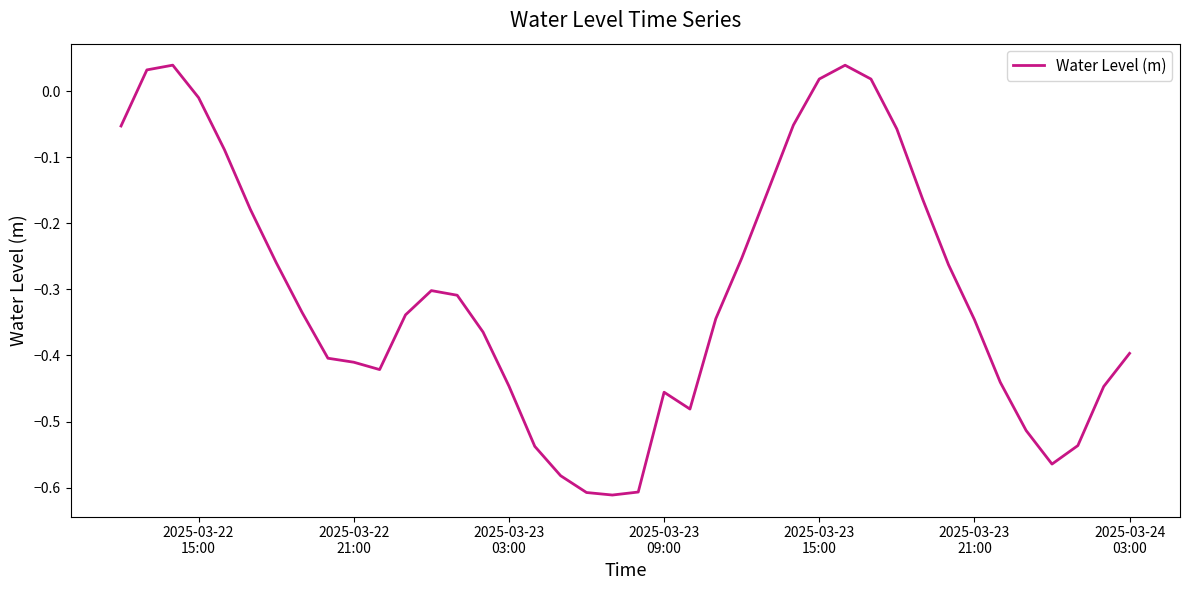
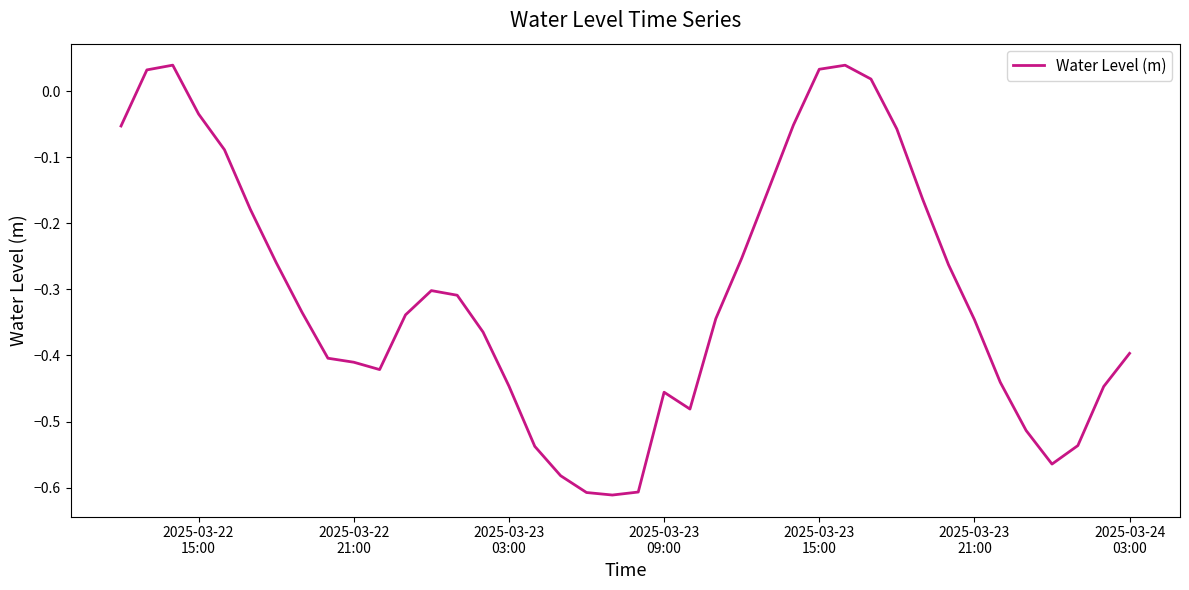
  {
-   "2025-03-22 15:00": -0.01,
+   "2025-03-22 15:00": -0.03,
    "2025-03-22 21:00": -0.41,
    "2025-03-23 03:00": -0.45,
    "2025-03-23 09:00": -0.46,
-   "2025-03-23 15:00": 0.02,
+   "2025-03-23 15:00": 0.03,
    "2025-03-23 21:00": -0.35,
    "2025-03-24 03:00": -0.40
  }
